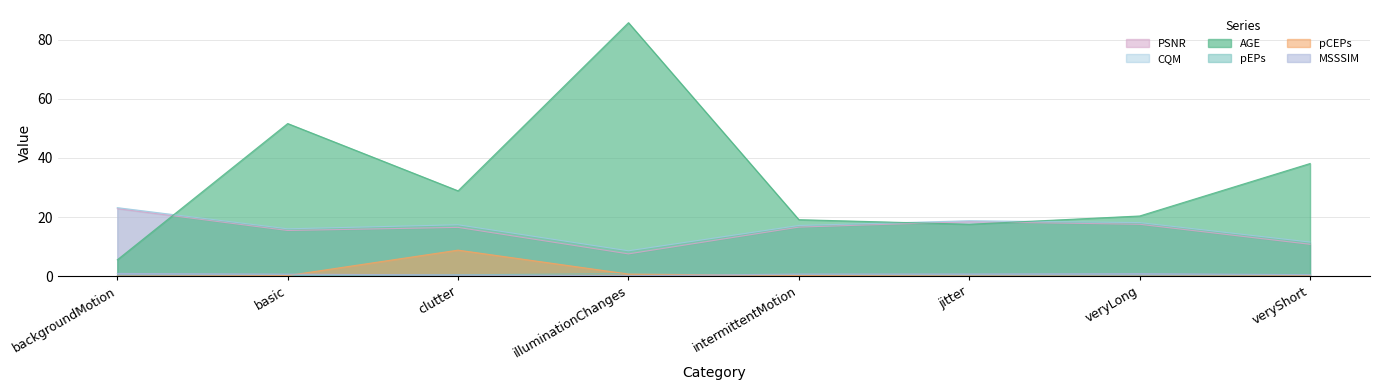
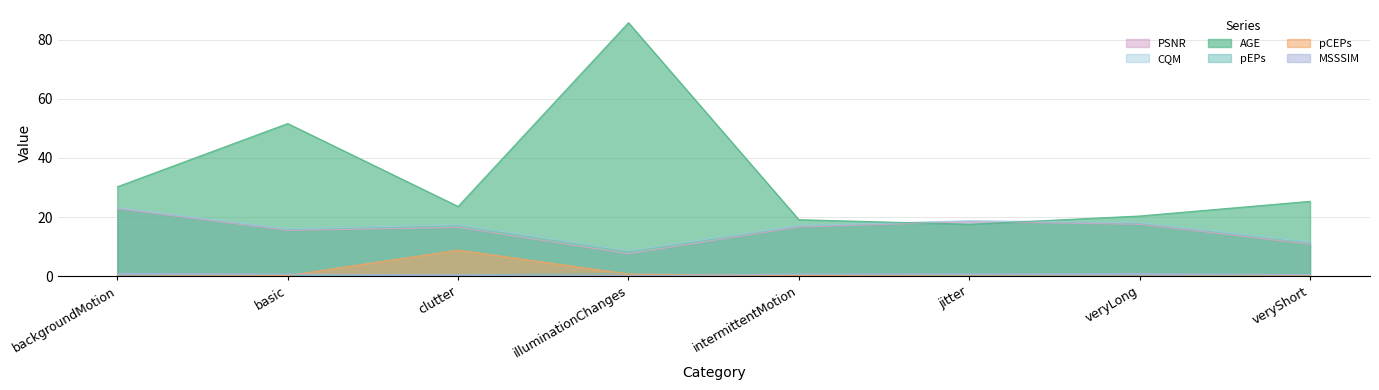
  {
    "AGE": {
-     "backgroundMotion": 6,
+     "backgroundMotion": 30,
      "basic": 52,
-     "clutter": 29,
+     "clutter": 24,
      "illuminationChanges": 86,
      "intermittentMotion": 19,
      "jitter": 18,
      "veryLong": 20,
-     "veryShort": 38
+     "veryShort": 25
    },
    "pCEPs": {
      "clutter": 9
    }
  }
